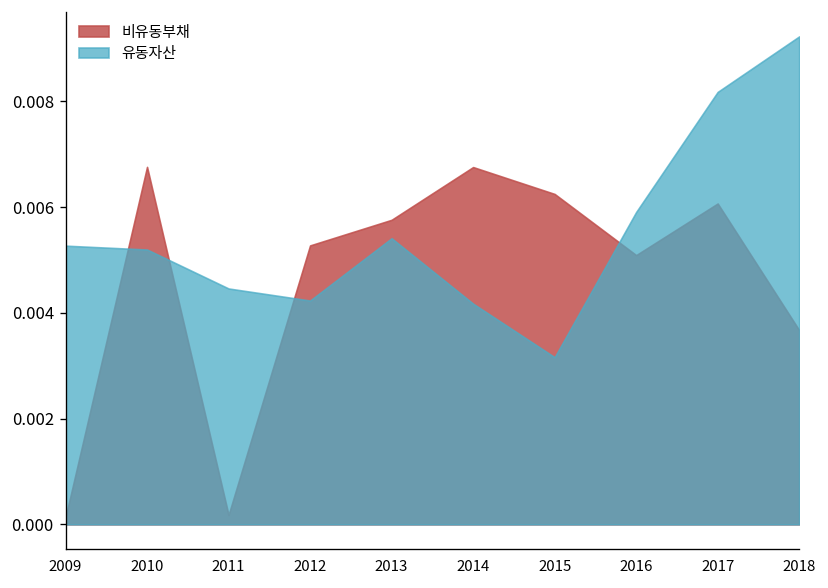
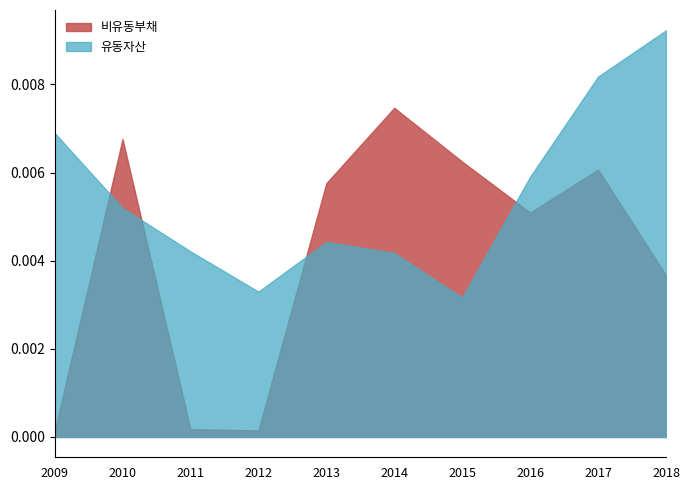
  {
    "비유동부채": {
      "2009": 0.0001,
      "2010": 0.0068,
      "2011": 0.0002,
-     "2012": 0.0053,
+     "2012": 0.0001,
      "2013": 0.0058,
-     "2014": 0.0068,
+     "2014": 0.0075,
      "2015": 0.0062,
      "2016": 0.0051,
      "2017": 0.0061,
      "2018": 0.0037
    },
    "유동자산": {
-     "2009": 0.0053,
+     "2009": 0.0069,
      "2010": 0.0052,
-     "2011": 0.0045,
-     "2012": 0.0042,
-     "2013": 0.0054,
+     "2011": 0.0042,
+     "2012": 0.0033,
+     "2013": 0.0044,
      "2014": 0.0042,
      "2015": 0.0032,
      "2016": 0.0059,
      "2017": 0.0082,
      "2018": 0.0092
    }
  }
